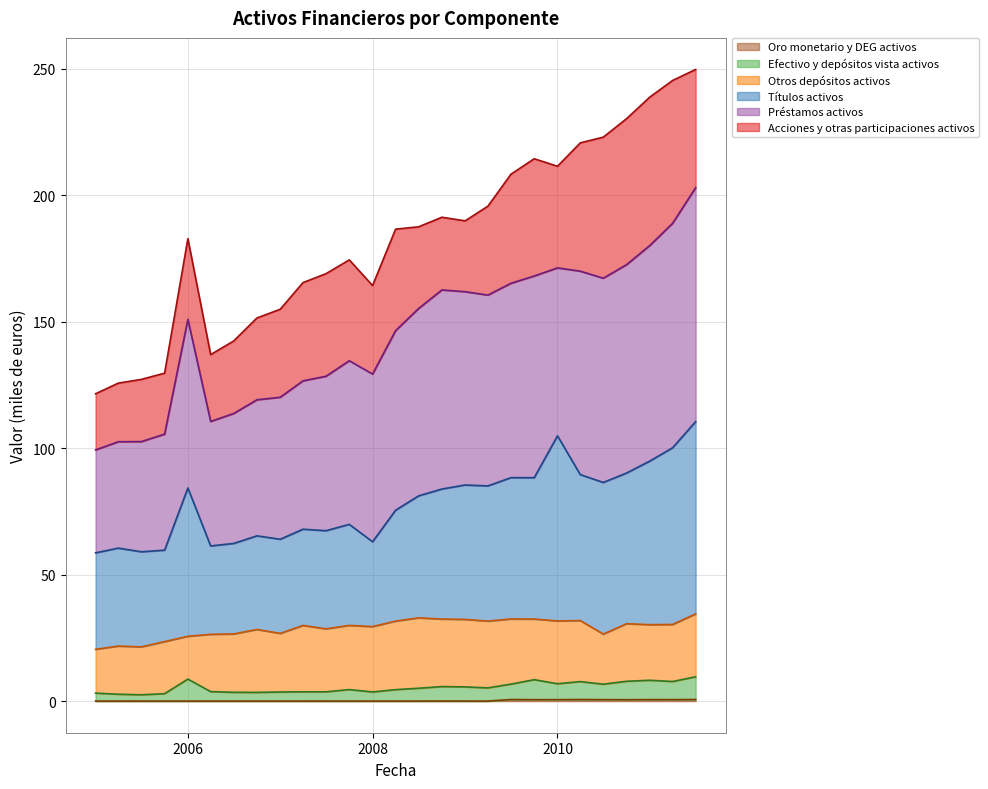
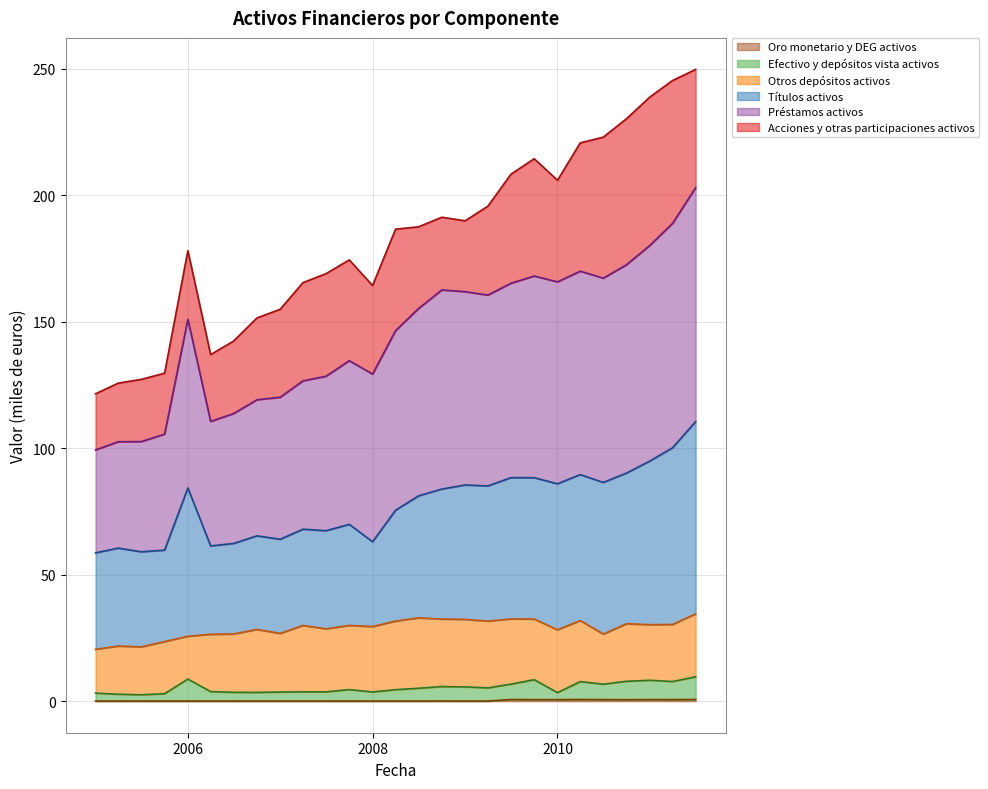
  {
    "Oro monetario y DEG activos": {
      "2006": 0,
      "2008": 0,
      "2010": 1
    },
    "Efectivo y depósitos vista activos": {
      "2006": 9,
      "2008": 4,
-     "2010": 6
+     "2010": 3
    },
    "Otros depósitos activos": {
      "2006": 17,
      "2008": 26,
      "2010": 25
    },
    "Títulos activos": {
      "2006": 59,
      "2008": 34,
-     "2010": 73
+     "2010": 58
    },
    "Préstamos activos": {
      "2006": 67,
      "2008": 66,
-     "2010": 66
+     "2010": 80
    },
    "Acciones y otras participaciones activos": {
-     "2006": 32,
+     "2006": 27,
      "2008": 35,
      "2010": 40
    }
  }
